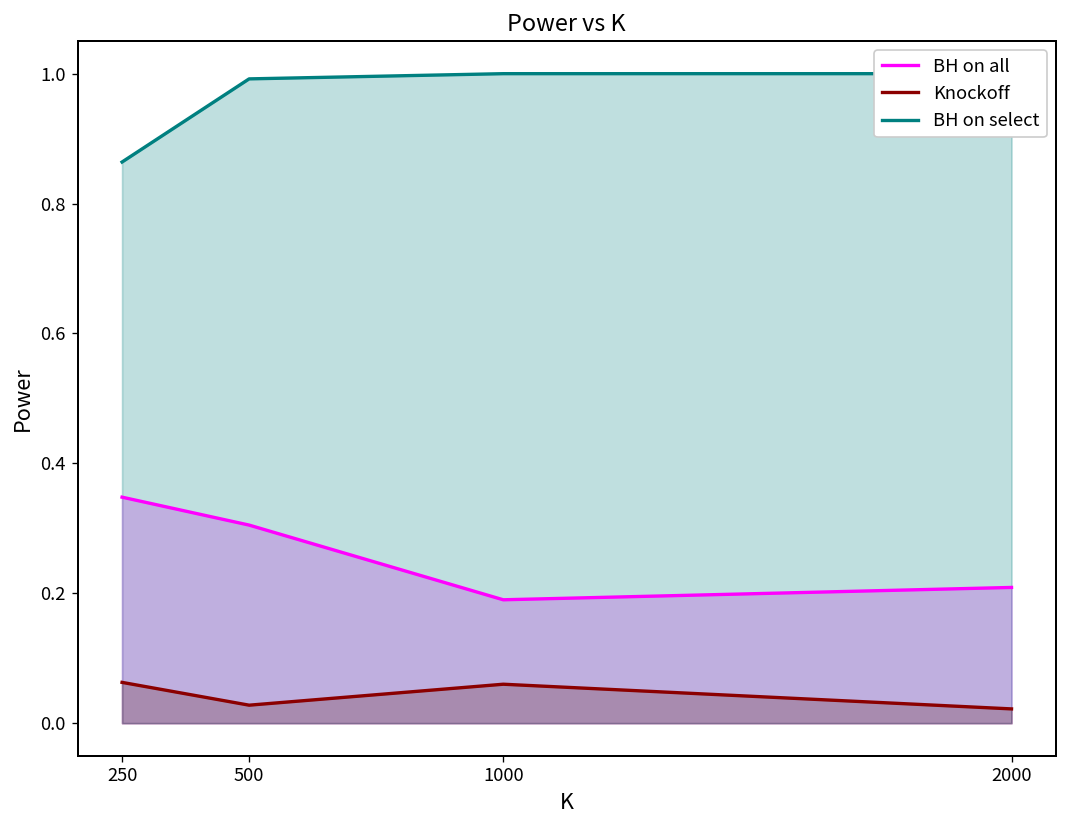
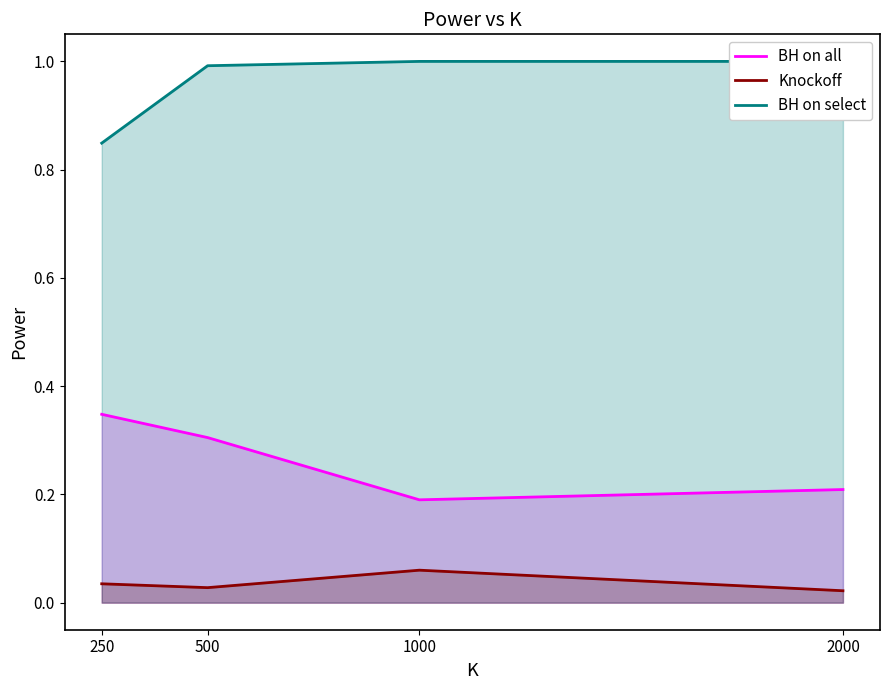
  {
    "BH on all": {
      "250": 0.35,
      "500": 0.31,
      "1000": 0.19,
      "2000": 0.21
    },
    "Knockoff": {
-     "250": 0.06,
+     "250": 0.03,
      "500": 0.03,
      "1000": 0.06,
      "2000": 0.02
    },
    "BH on select": {
-     "250": 0.86,
+     "250": 0.85,
      "500": 0.99,
      "1000": 1.00
    }
  }
